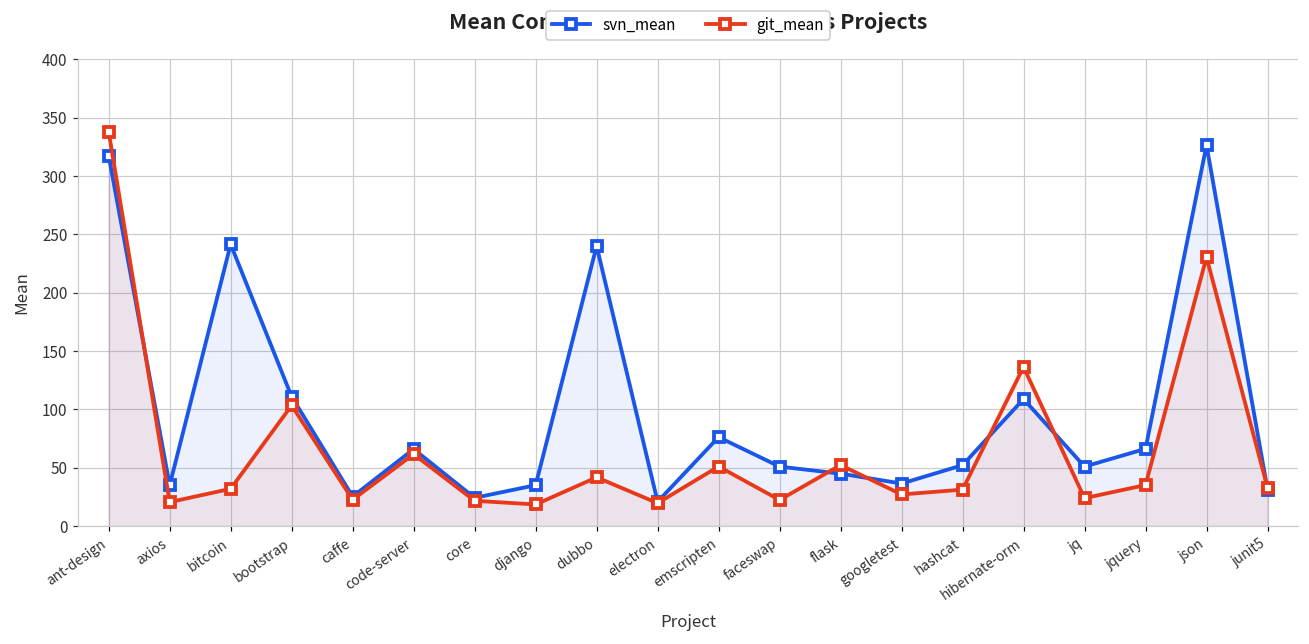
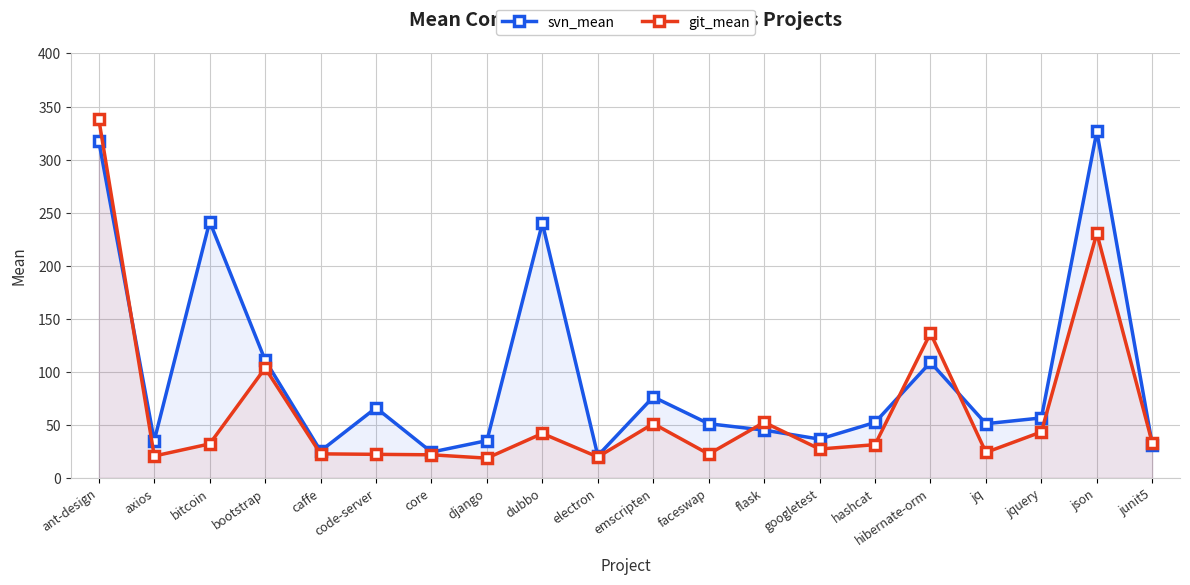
  {
    "svn_mean": {
      "ant-design": 317,
      "axios": 35,
      "bitcoin": 242,
      "bootstrap": 111,
      "caffe": 25,
      "code-server": 66,
      "core": 24,
      "django": 35,
      "dubbo": 240,
      "emscripten": 76,
      "faceswap": 51,
      "flask": 45,
      "googletest": 37,
      "hashcat": 52,
      "hibernate-orm": 109,
      "jq": 51,
-     "jquery": 66,
+     "jquery": 56,
      "json": 327
    },
    "git_mean": {
      "ant-design": 338,
      "axios": 21,
      "bitcoin": 32,
      "bootstrap": 104,
      "caffe": 23,
-     "code-server": 62,
+     "code-server": 22,
      "core": 22,
      "django": 19,
      "dubbo": 42,
      "emscripten": 51,
      "faceswap": 22,
      "flask": 52,
      "googletest": 27,
      "hashcat": 31,
      "hibernate-orm": 136,
      "jq": 24,
-     "jquery": 35,
+     "jquery": 43,
      "json": 231
    }
  }
